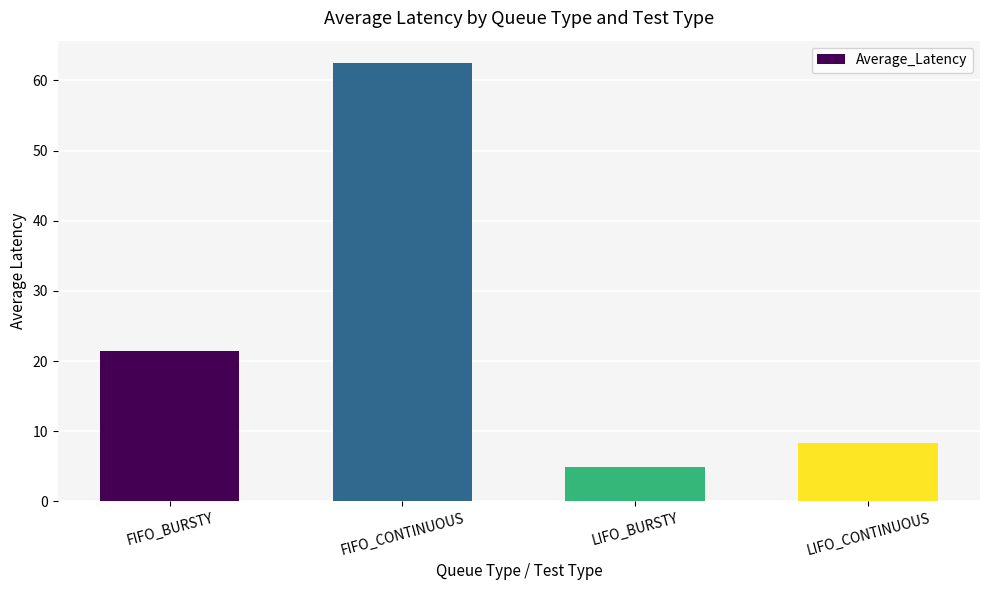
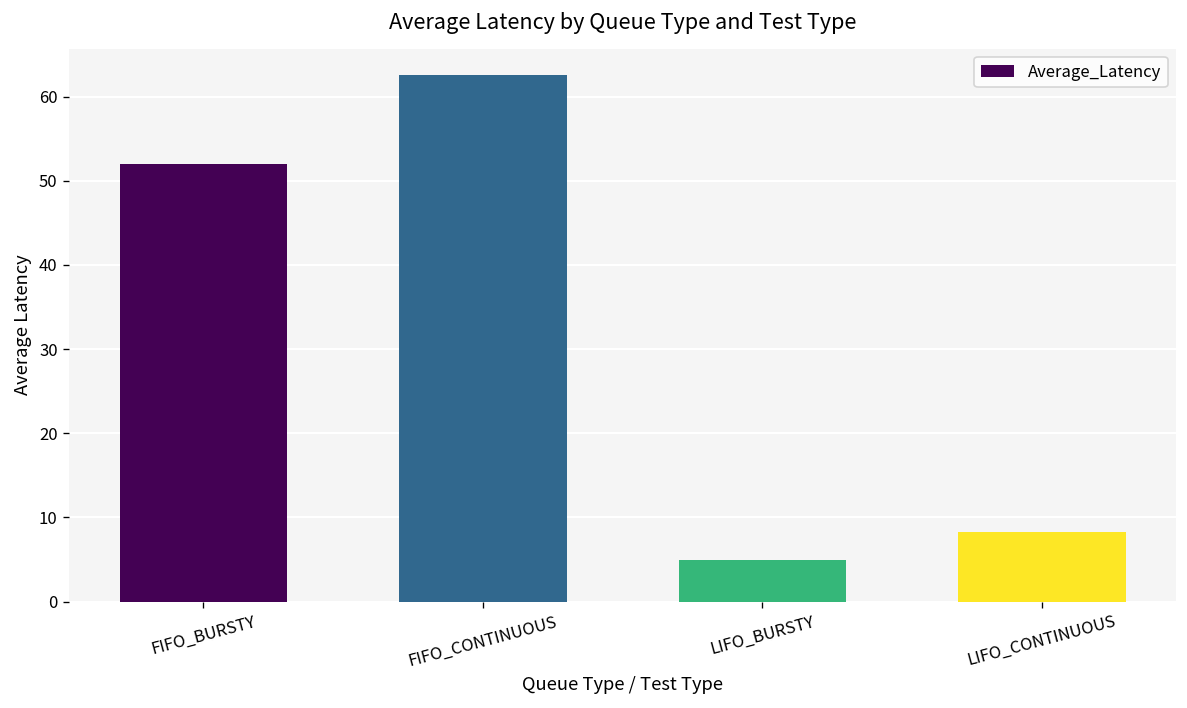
  {
-   "FIFO_BURSTY": 21,
+   "FIFO_BURSTY": 52,
    "FIFO_CONTINUOUS": 63,
    "LIFO_BURSTY": 5,
    "LIFO_CONTINUOUS": 8
  }
